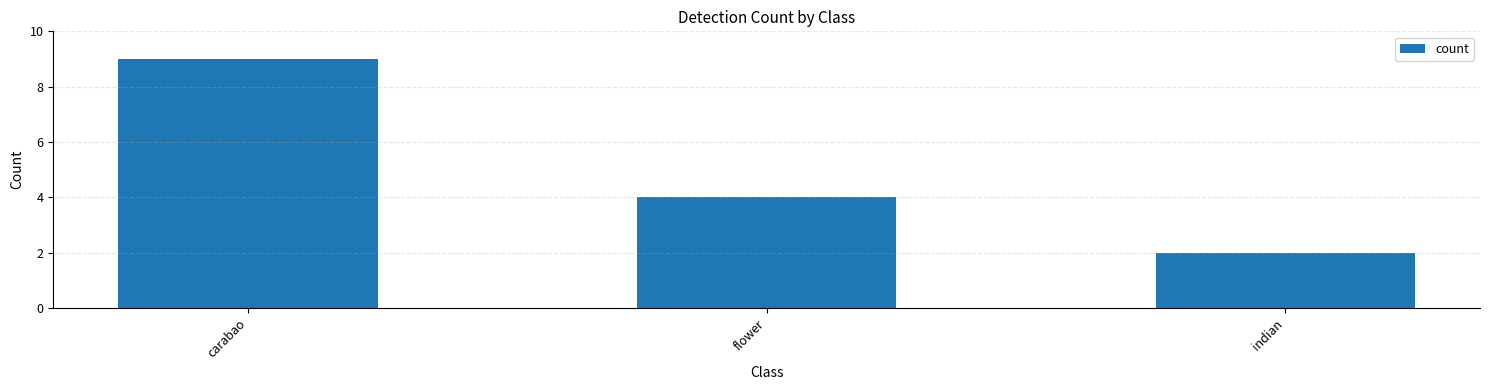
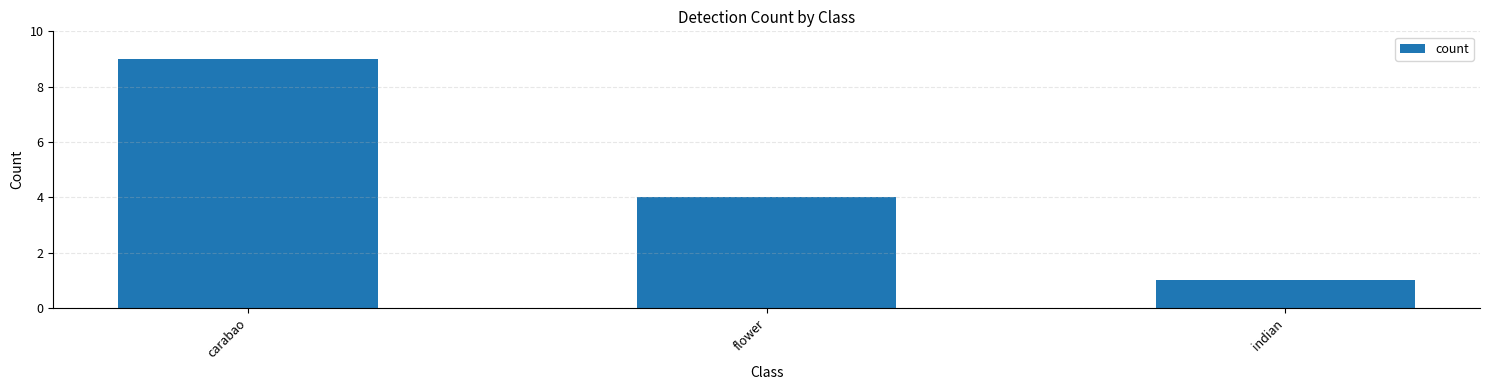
  {
    "carabao": 9,
    "flower": 4,
-   "indian": 2
+   "indian": 1
  }
